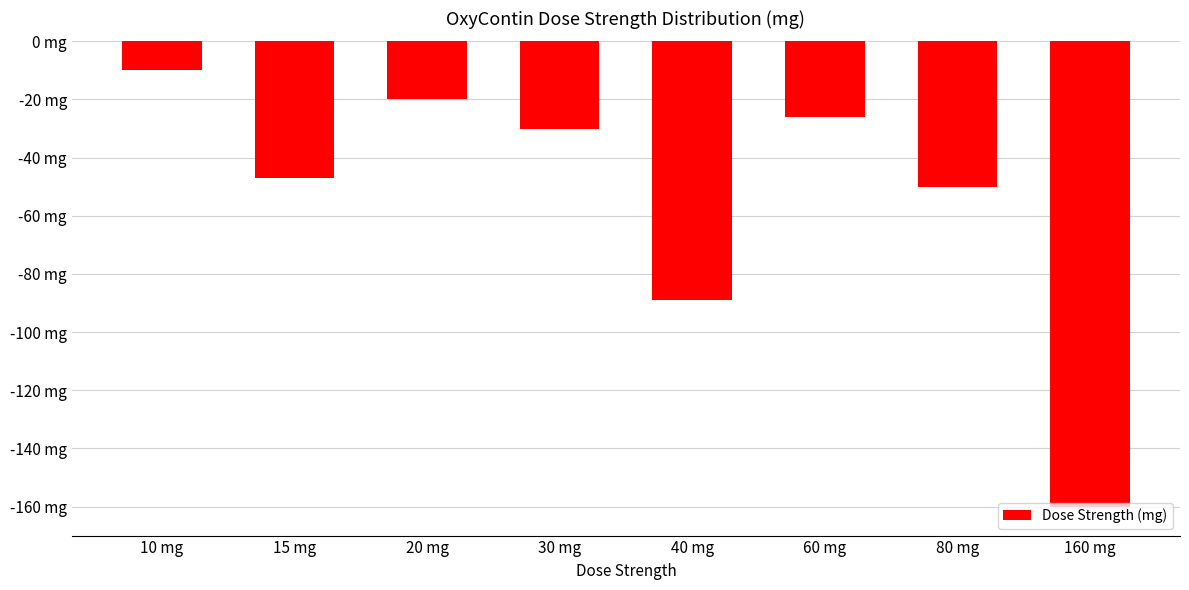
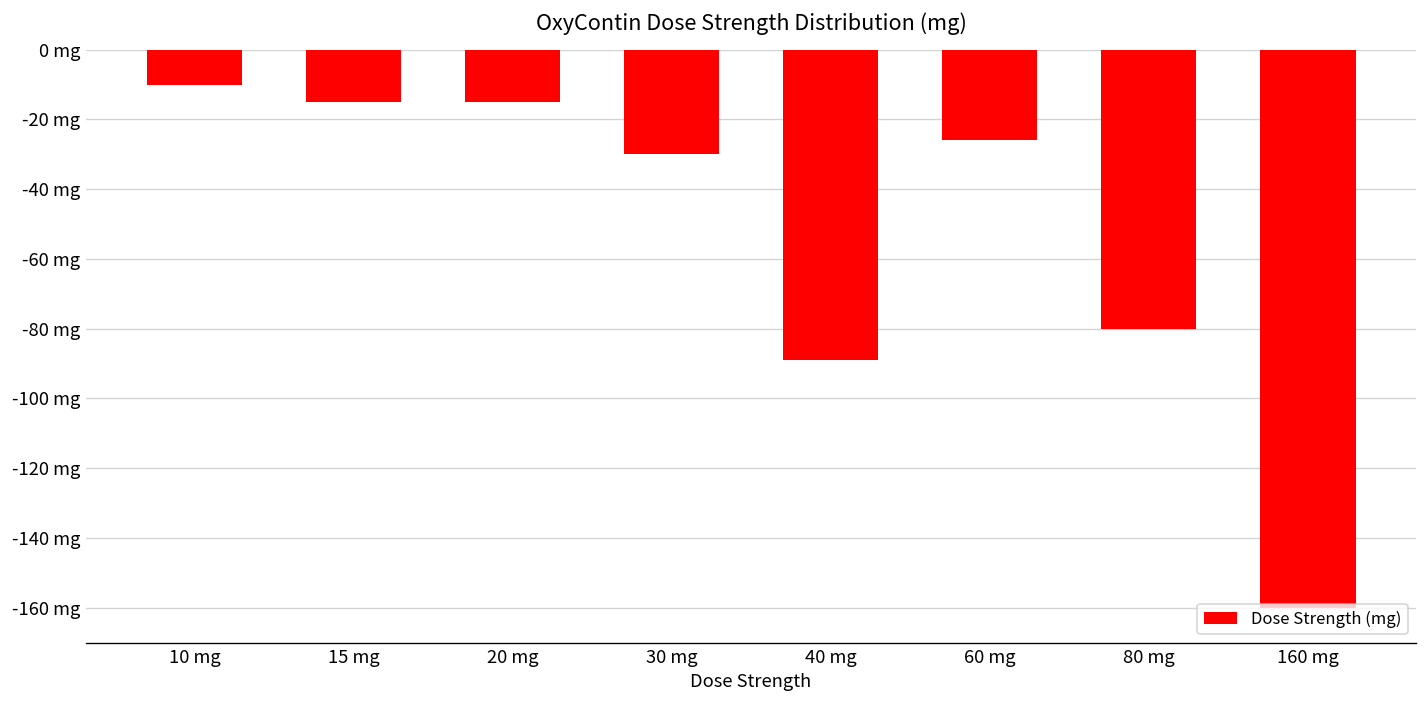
  {
    "10 mg": "-10 mg",
-   "15 mg": "-47 mg",
-   "20 mg": "-20 mg",
+   "15 mg": "-15 mg",
+   "20 mg": "-15 mg",
    "30 mg": "-30 mg",
    "40 mg": "-89 mg",
    "60 mg": "-26 mg",
-   "80 mg": "-50 mg"
+   "80 mg": "-80 mg"
  }
